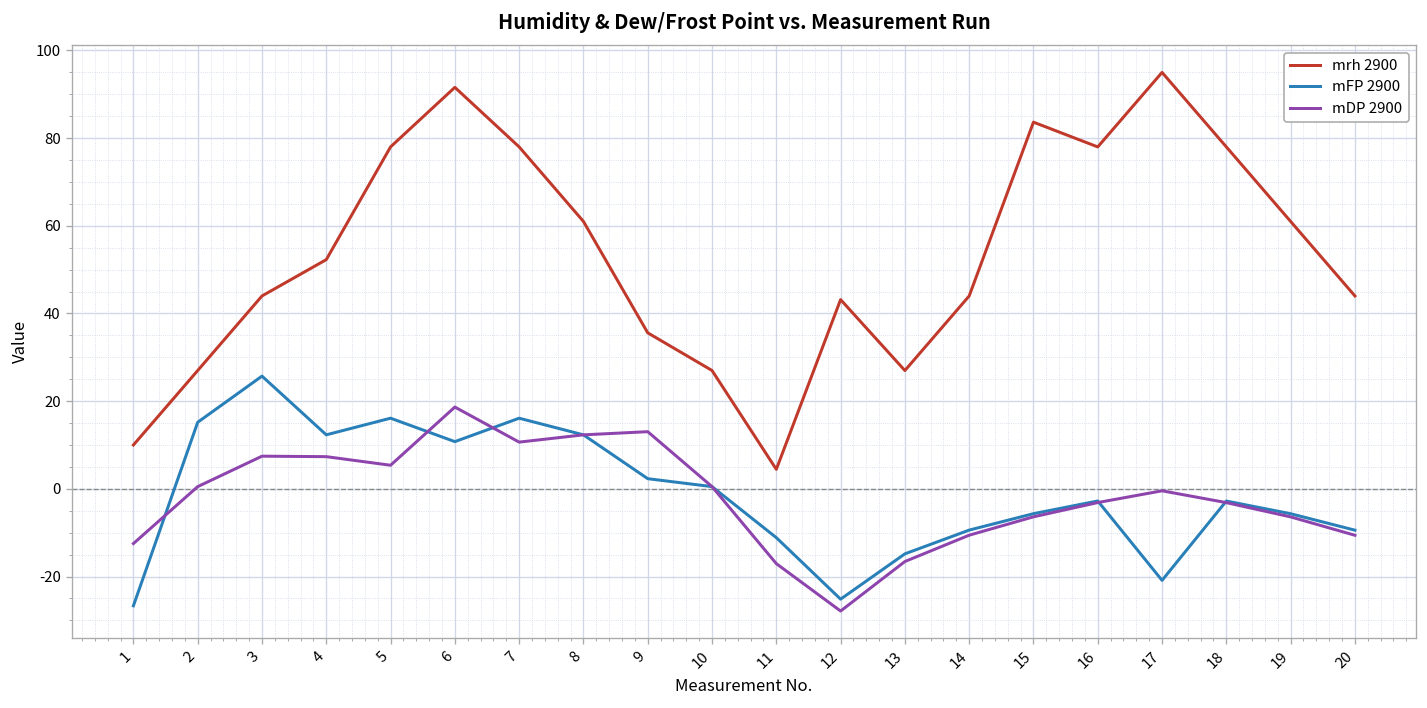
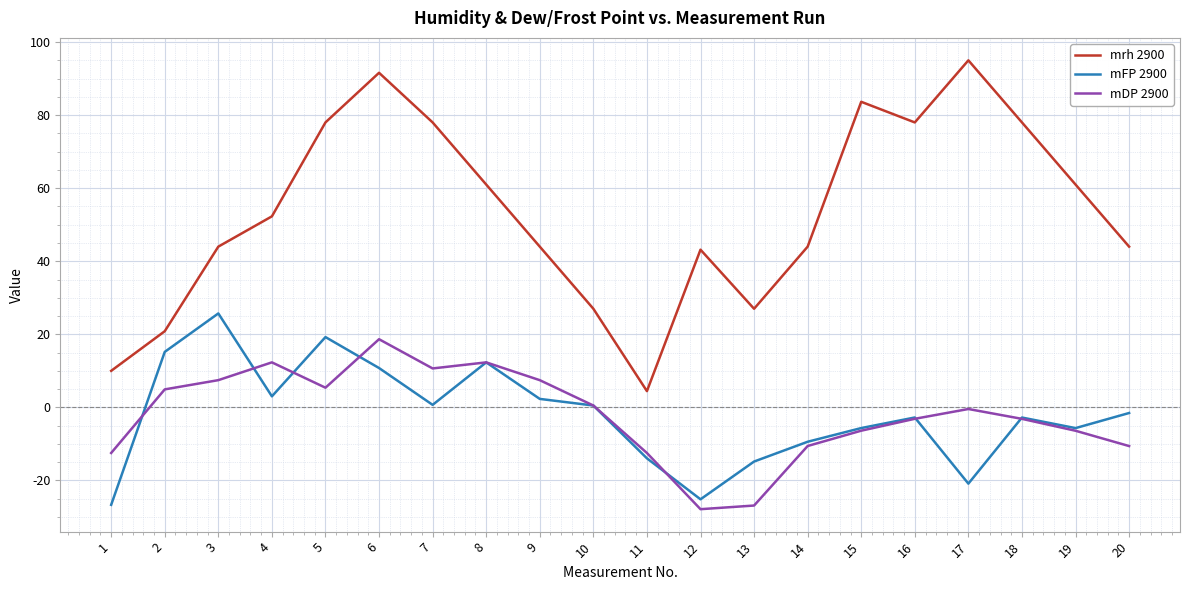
  {
    "mrh 2900": {
      "1": 10,
-     "2": 27,
+     "2": 21,
      "3": 44,
      "4": 52,
      "5": 78,
      "6": 92,
      "7": 78,
      "8": 61,
-     "9": 36,
+     "9": 44,
      "10": 27,
      "11": 4,
      "12": 43,
      "13": 27,
      "14": 44,
      "15": 84,
      "16": 78,
      "17": 95,
      "18": 78,
      "19": 61,
      "20": 44
    },
    "mFP 2900": {
      "1": -27,
      "2": 15,
      "3": 26,
-     "4": 12,
-     "5": 16,
+     "4": 3,
+     "5": 19,
      "6": 11,
-     "7": 16,
+     "7": 1,
      "9": 2,
-     "11": -11,
+     "11": -14,
      "12": -25,
      "13": -15,
      "14": -9,
      "15": -6,
      "17": -21,
      "19": -6,
-     "20": -9
+     "20": -2
    },
    "mDP 2900": {
      "1": -12,
-     "2": 1,
+     "2": 5,
      "3": 7,
-     "4": 7,
+     "4": 12,
      "5": 5,
      "6": 19,
      "7": 11,
-     "9": 13,
-     "11": -17,
+     "9": 7,
+     "11": -12,
      "12": -28,
-     "13": -17,
+     "13": -27,
      "14": -11,
      "15": -6,
      "17": 0,
      "19": -6,
      "20": -11
    }
  }
